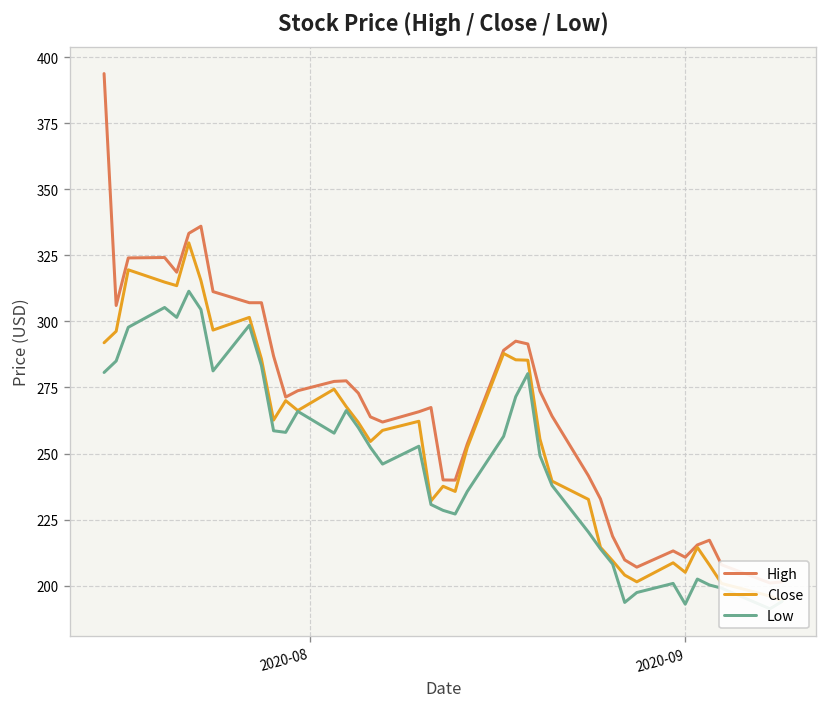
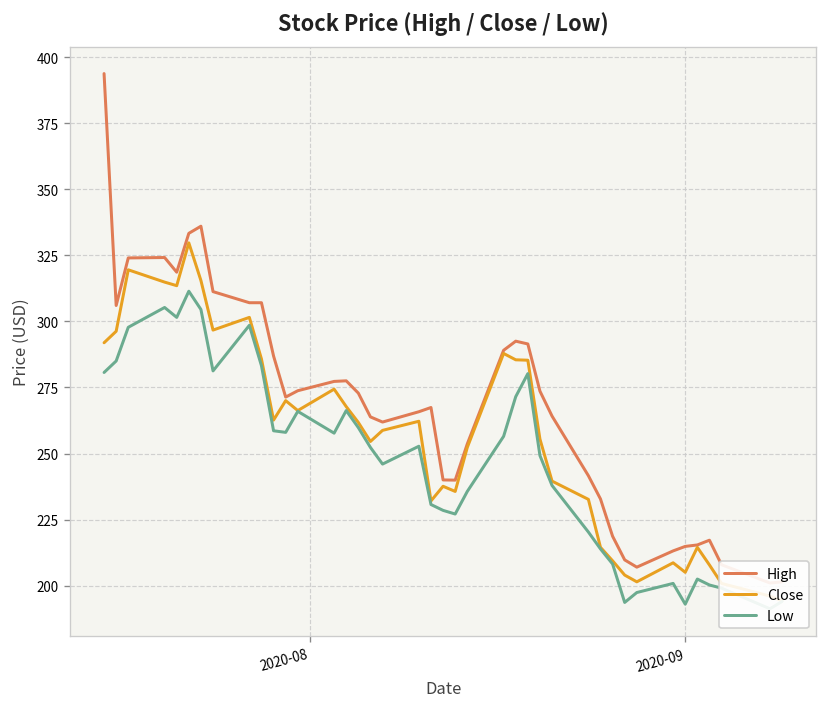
  {
    "High": {
-     "2020-09": 211
+     "2020-09": 215
    },
    "Close": {
      "2020-09": 205
    },
    "Low": {
      "2020-09": 193
    }
  }
